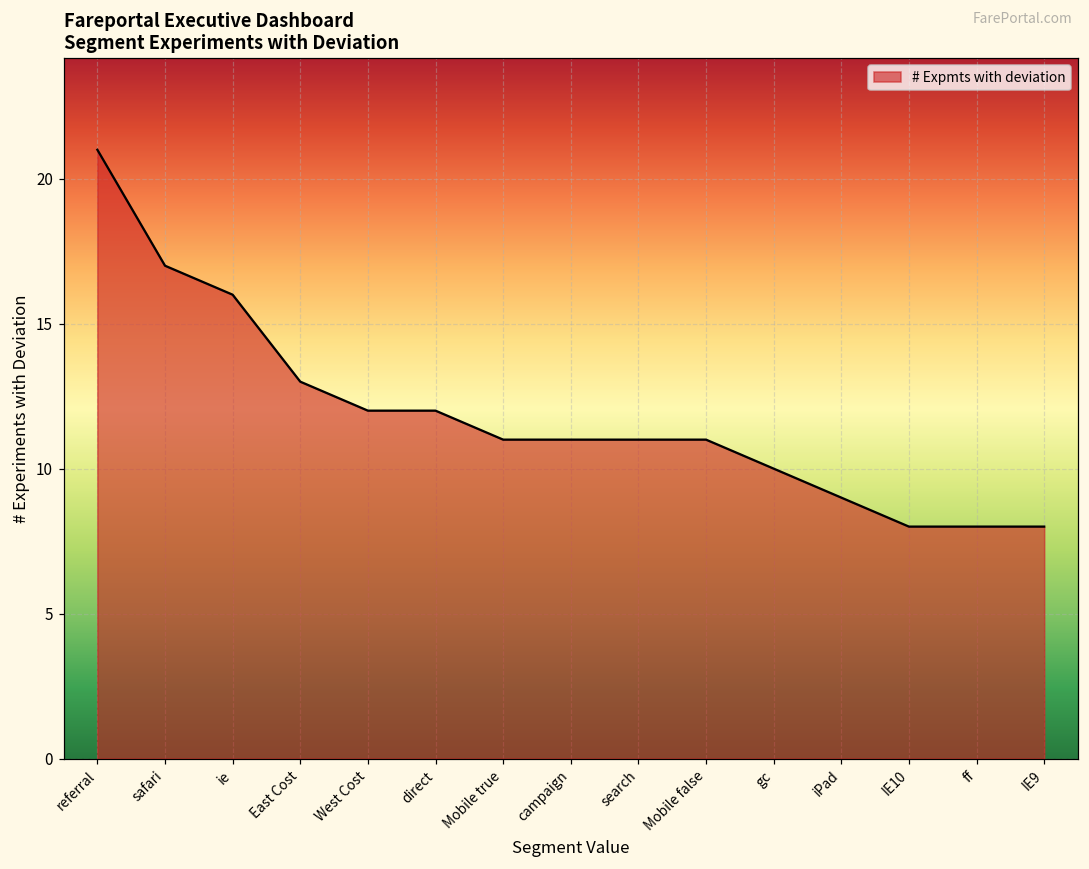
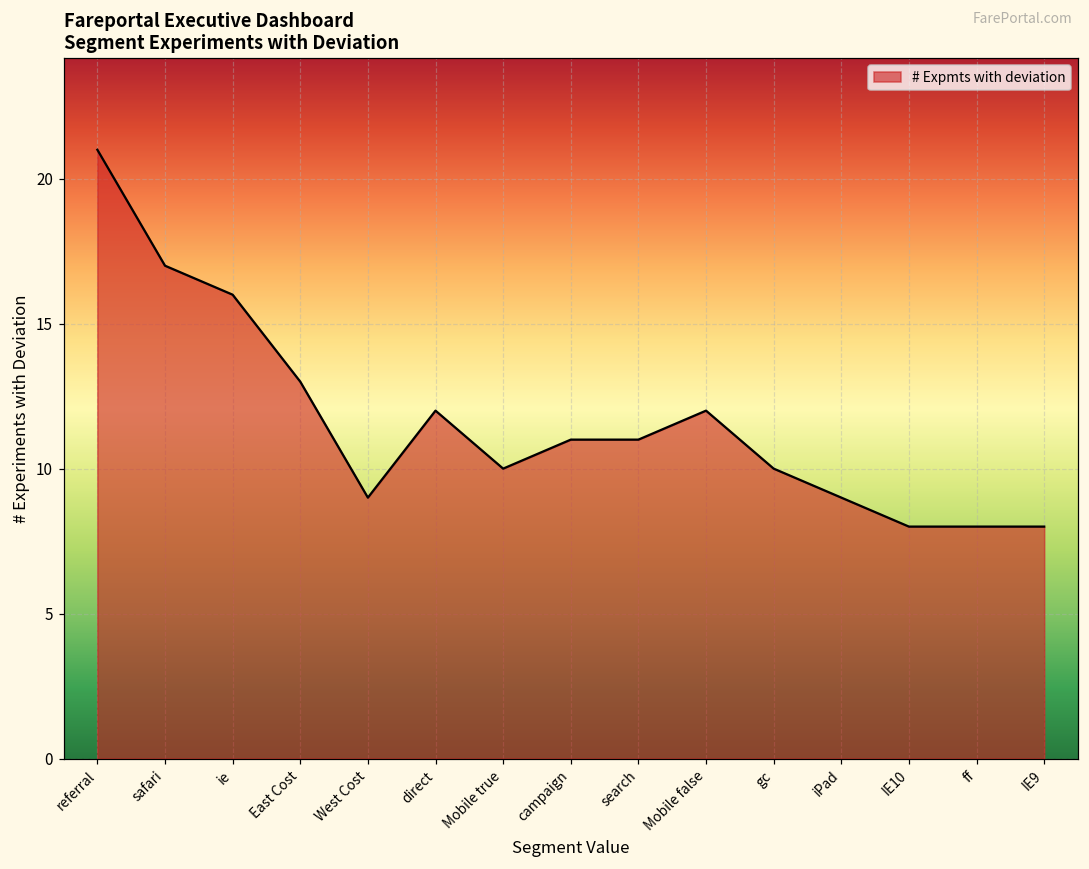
  {
    "referral": 21,
    "safari": 17,
    "ie": 16,
    "East Cost": 13,
-   "West Cost": 12,
+   "West Cost": 9,
    "direct": 12,
-   "Mobile true": 11,
+   "Mobile true": 10,
    "campaign": 11,
    "search": 11,
-   "Mobile false": 11,
+   "Mobile false": 12,
    "gc": 10,
    "iPad": 9,
    "IE10": 8,
    "ff": 8,
    "IE9": 8
  }
